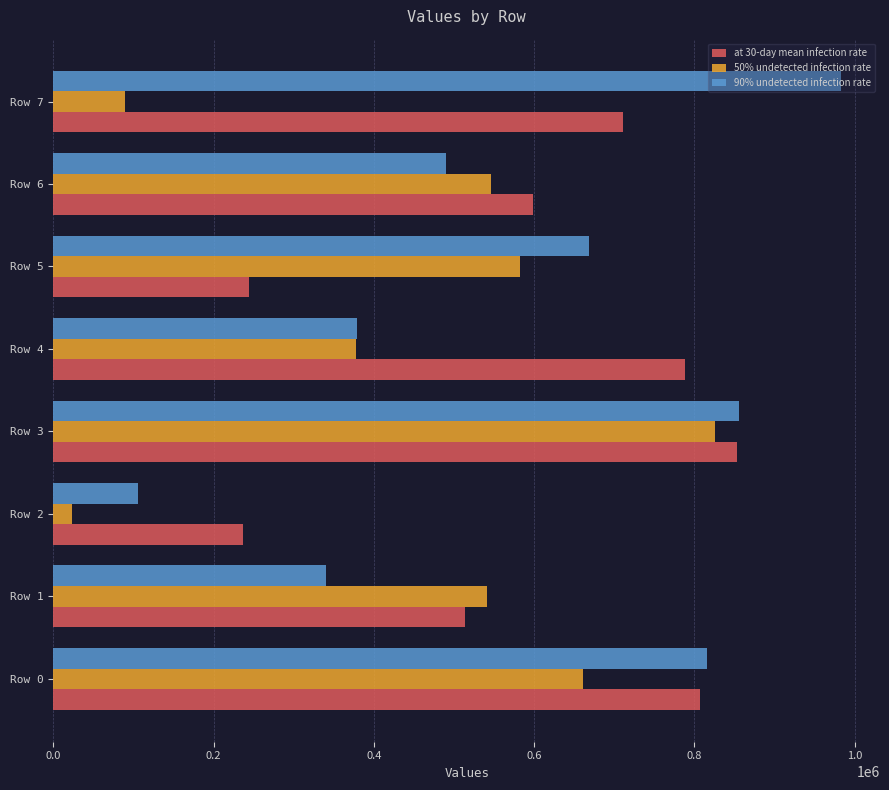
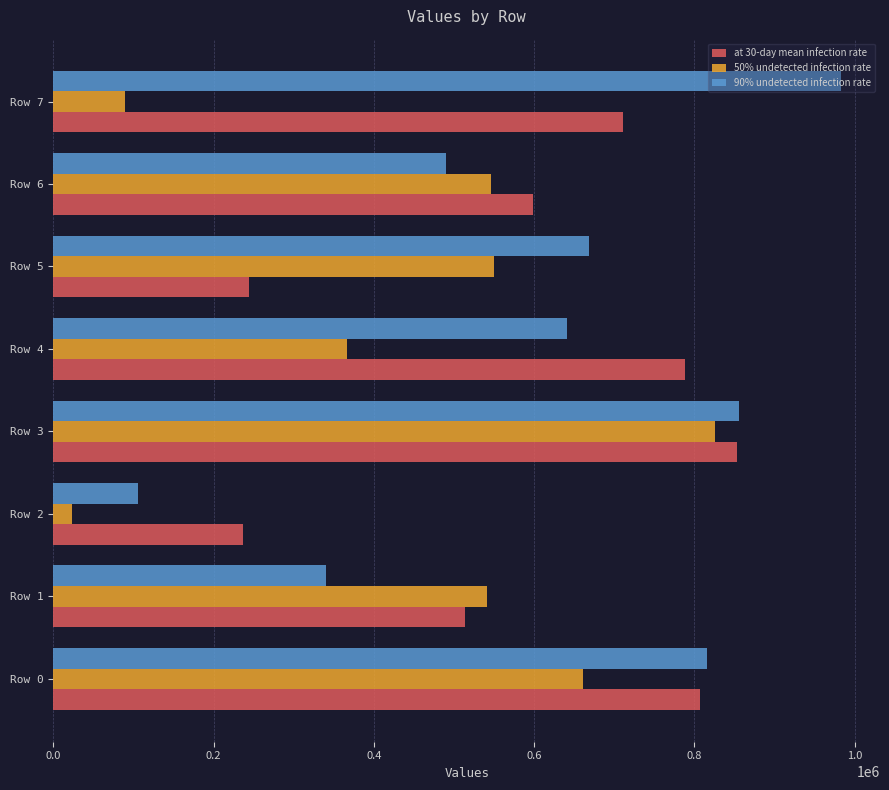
  {
    "at 30-day mean infection rate": {
      "Row 7": 710000,
      "Row 6": 600000,
      "Row 5": 240000,
      "Row 4": 790000,
      "Row 3": 850000,
      "Row 2": 240000,
      "Row 1": 510000,
      "Row 0": 810000
    },
    "50% undetected infection rate": {
      "Row 7": 90000,
      "Row 6": 550000,
-     "Row 5": 580000,
-     "Row 4": 380000,
+     "Row 5": 550000,
+     "Row 4": 370000,
      "Row 3": 830000,
      "Row 2": 20000,
      "Row 1": 540000,
      "Row 0": 660000
    },
    "90% undetected infection rate": {
      "Row 6": 490000,
      "Row 5": 670000,
-     "Row 4": 380000,
+     "Row 4": 640000,
      "Row 3": 860000,
      "Row 2": 110000,
      "Row 1": 340000,
      "Row 0": 820000
    }
  }
